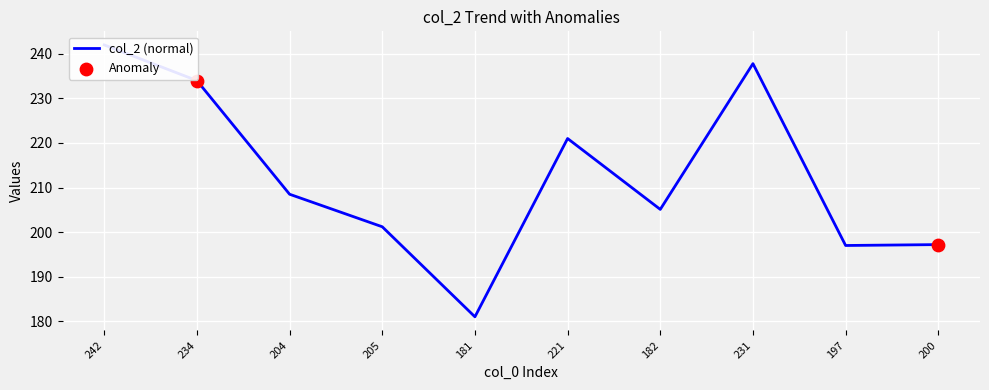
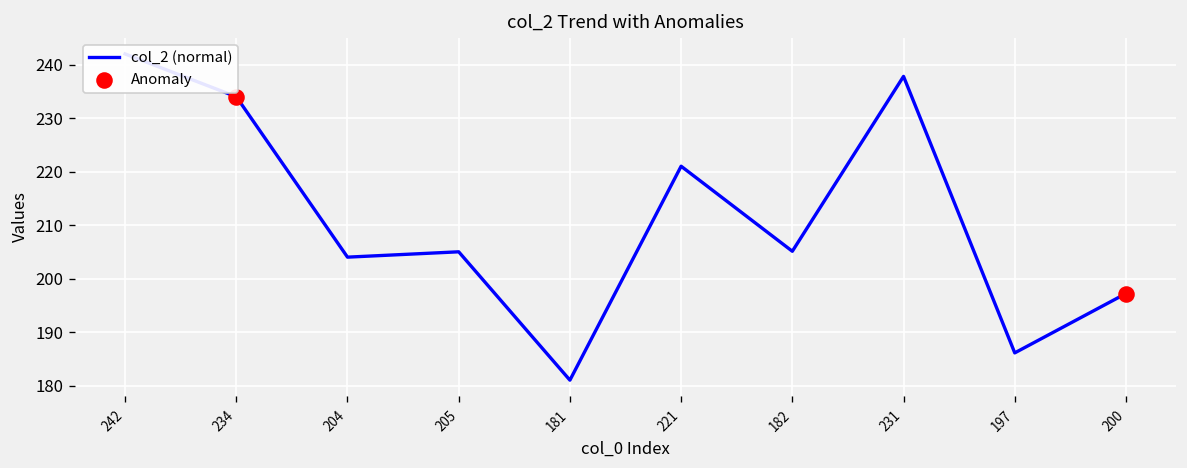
  {
    "col_2 (normal)": {
-     "204": 209,
-     "205": 201,
+     "204": 204,
+     "205": 205,
      "181": 181,
      "221": 221,
      "182": 205,
      "231": 238,
-     "197": 197
+     "197": 186
    }
  }
